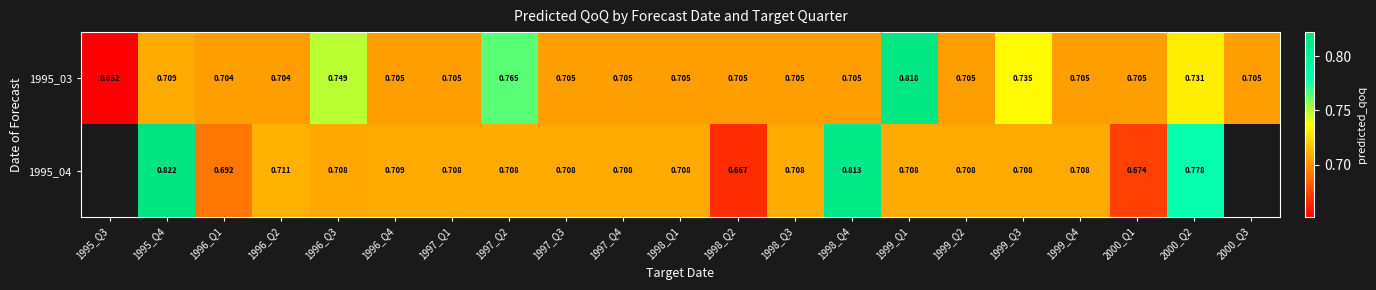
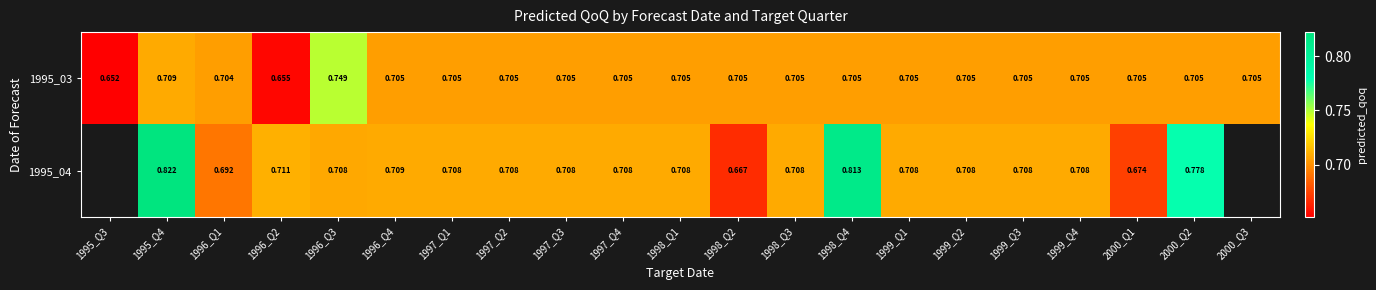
  {
    "1995_03": {
      "1995_Q3": 0.652,
      "1995_Q4": 0.709,
      "1996_Q1": 0.704,
-     "1996_Q2": 0.704,
+     "1996_Q2": 0.655,
      "1996_Q3": 0.749,
      "1996_Q4": 0.705,
      "1997_Q1": 0.705,
-     "1997_Q2": 0.765,
+     "1997_Q2": 0.705,
      "1997_Q3": 0.705,
      "1997_Q4": 0.705,
      "1998_Q1": 0.705,
      "1998_Q2": 0.705,
      "1998_Q3": 0.705,
      "1998_Q4": 0.705,
-     "1999_Q1": 0.818,
+     "1999_Q1": 0.705,
      "1999_Q2": 0.705,
-     "1999_Q3": 0.735,
+     "1999_Q3": 0.705,
      "1999_Q4": 0.705,
      "2000_Q1": 0.705,
-     "2000_Q2": 0.731,
+     "2000_Q2": 0.705,
      "2000_Q3": 0.705
    },
    "1995_04": {
      "1995_Q4": 0.822,
      "1996_Q1": 0.692,
      "1996_Q2": 0.711,
      "1996_Q3": 0.708,
      "1996_Q4": 0.709,
      "1997_Q1": 0.708,
      "1997_Q2": 0.708,
      "1997_Q3": 0.708,
      "1997_Q4": 0.708,
      "1998_Q1": 0.708,
      "1998_Q2": 0.667,
      "1998_Q3": 0.708,
      "1998_Q4": 0.813,
      "1999_Q1": 0.708,
      "1999_Q2": 0.708,
      "1999_Q3": 0.708,
      "1999_Q4": 0.708,
      "2000_Q1": 0.674,
      "2000_Q2": 0.778
    }
  }
